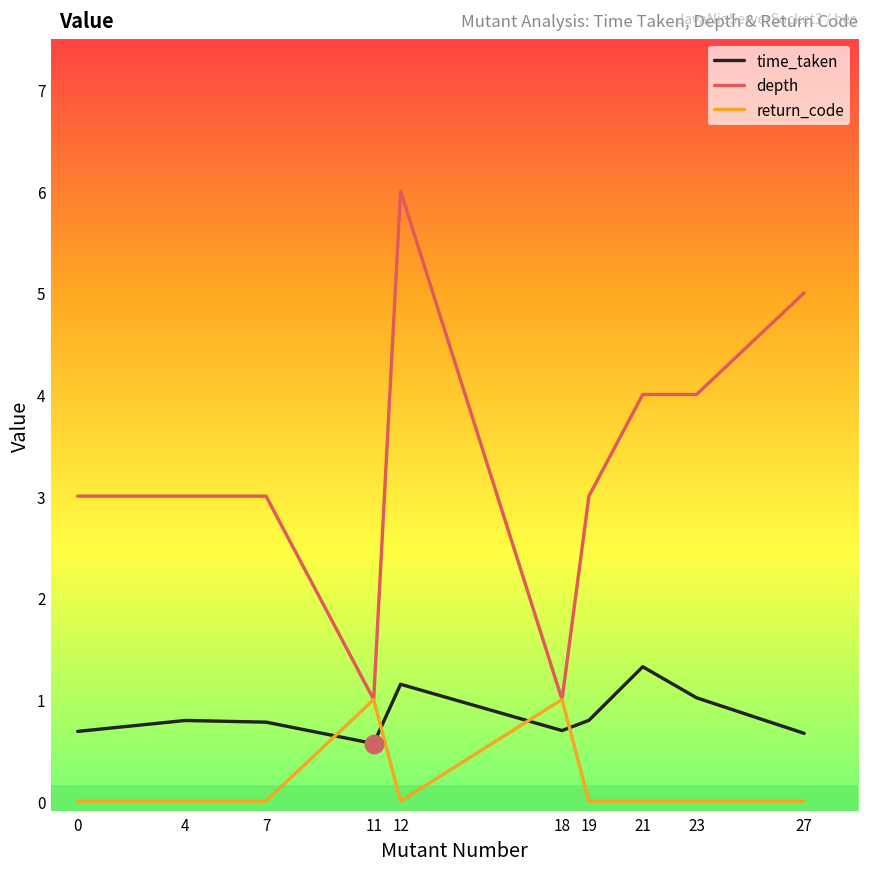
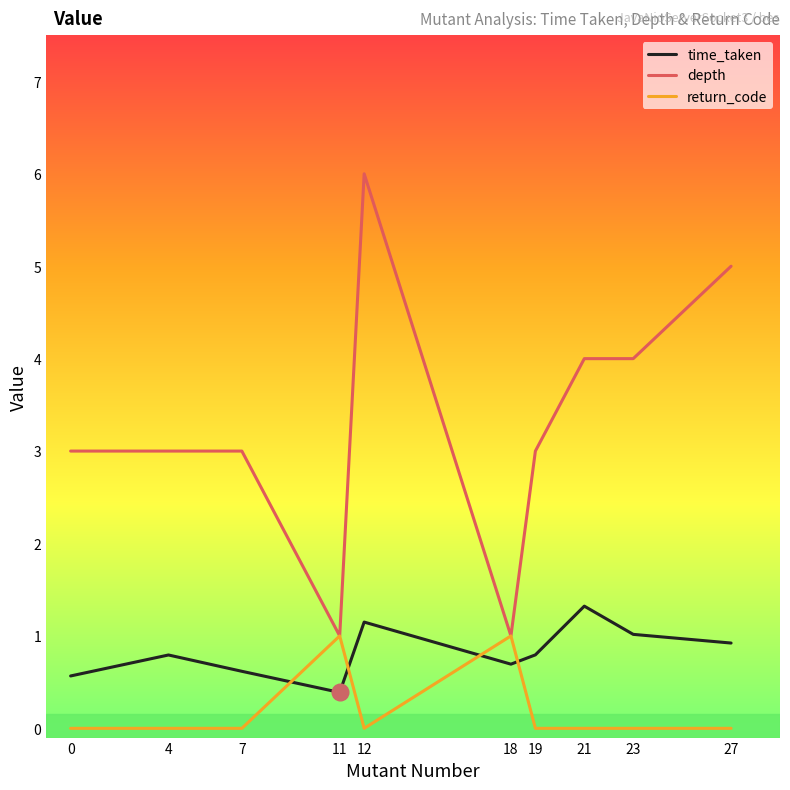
  {
    "time_taken": {
-     "0": 0.7,
+     "0": 0.6,
      "4": 0.8,
-     "7": 0.8,
-     "11": 0.6,
+     "7": 0.6,
+     "11": 0.4,
      "12": 1.1,
      "18": 0.7,
      "19": 0.8,
      "21": 1.3,
      "23": 1.0,
-     "27": 0.7
+     "27": 0.9
    }
  }
